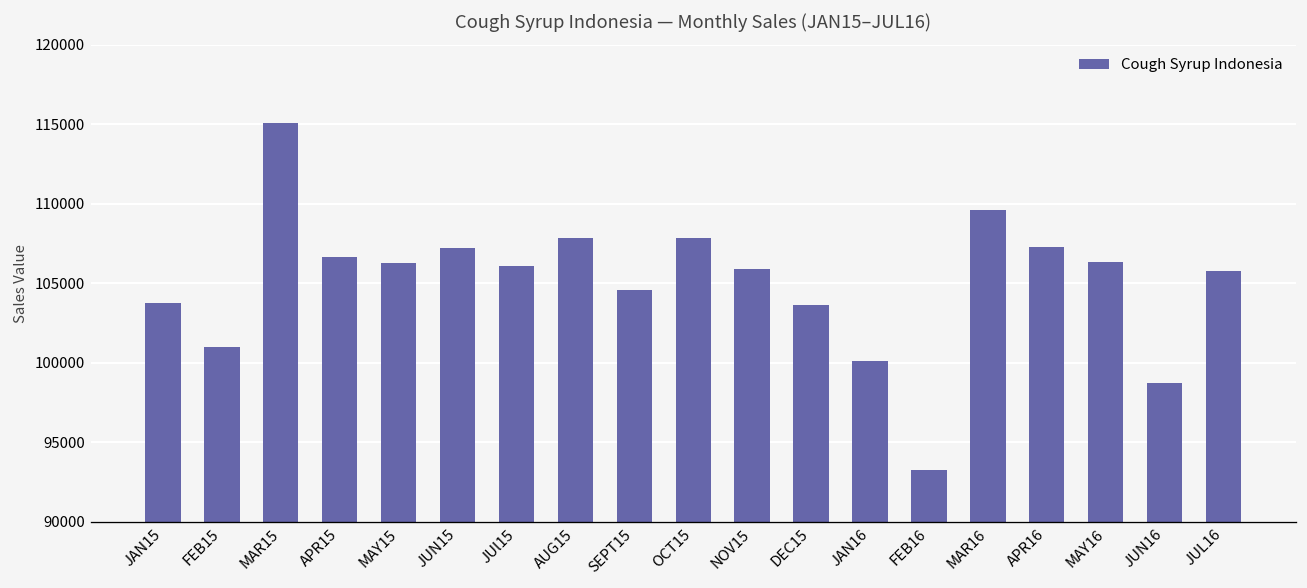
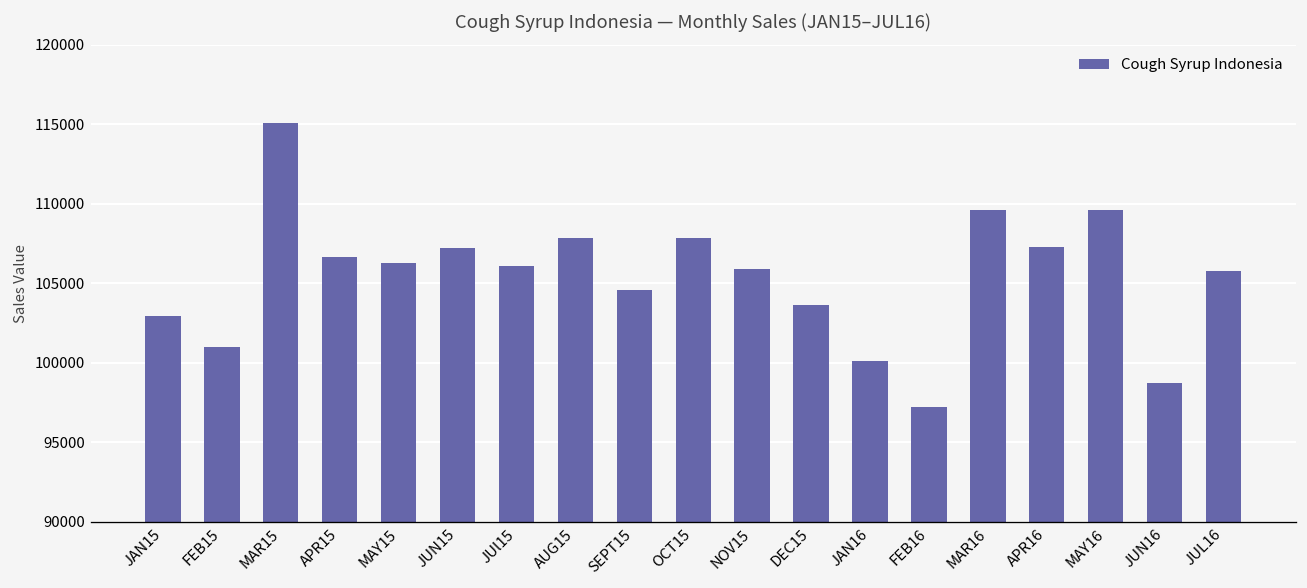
  {
-   "JAN15": 103700,
+   "JAN15": 102900,
    "FEB15": 101000,
    "MAR15": 115000,
    "APR15": 106700,
    "MAY15": 106200,
    "JUN15": 107200,
    "JUl15": 106100,
    "AUG15": 107900,
    "SEPT15": 104600,
    "OCT15": 107800,
    "NOV15": 105900,
    "DEC15": 103600,
    "JAN16": 100100,
-   "FEB16": 93300,
+   "FEB16": 97200,
    "MAR16": 109600,
    "APR16": 107300,
-   "MAY16": 106400,
+   "MAY16": 109600,
    "JUN16": 98700,
    "JUL16": 105800
  }
